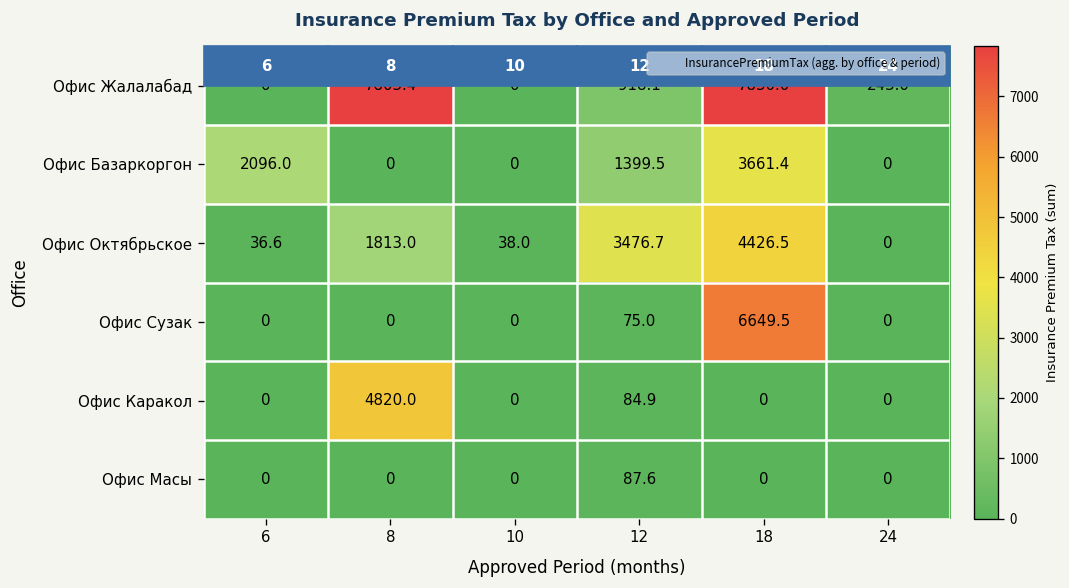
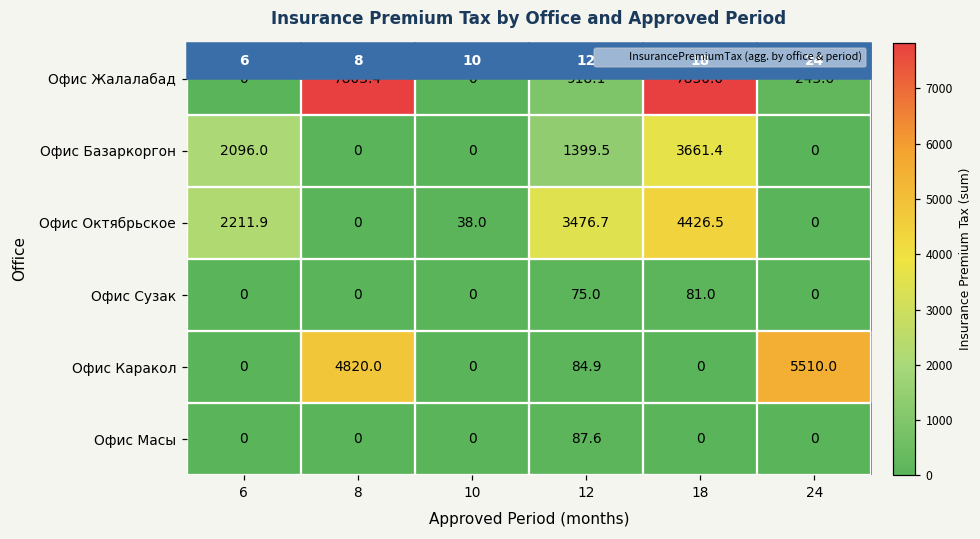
  {
    "Офис Базаркоргон": {
      "6": 2096.0,
      "8": 0,
      "10": 0,
      "12": 1399.5,
      "18": 3661.4,
      "24": 0
    },
    "Офис Октябрьское": {
-     "6": 36.6,
-     "8": 1813.0,
+     "6": 2211.9,
+     "8": 0,
      "10": 38.0,
      "12": 3476.7,
      "18": 4426.5,
      "24": 0
    },
    "Офис Сузак": {
      "6": 0,
      "8": 0,
      "10": 0,
      "12": 75.0,
-     "18": 6649.5,
+     "18": 81.0,
      "24": 0
    },
    "Офис Каракол": {
      "6": 0,
      "8": 4820.0,
      "10": 0,
      "12": 84.9,
      "18": 0,
-     "24": 0
+     "24": 5510.0
    },
    "Офис Масы": {
      "6": 0,
      "8": 0,
      "10": 0,
      "12": 87.6,
      "18": 0,
      "24": 0
    }
  }
